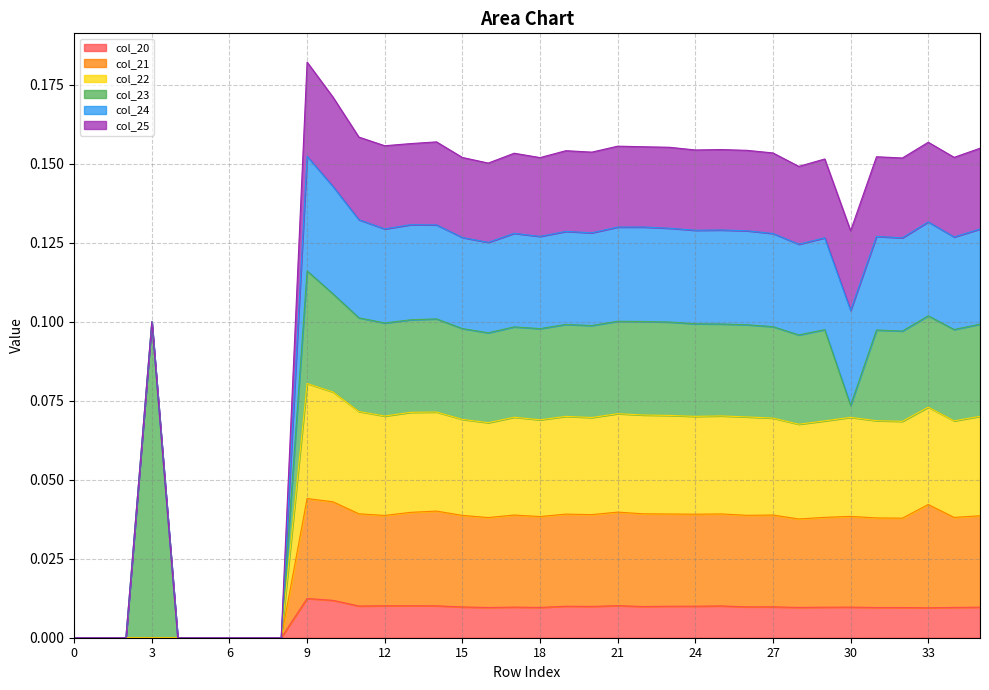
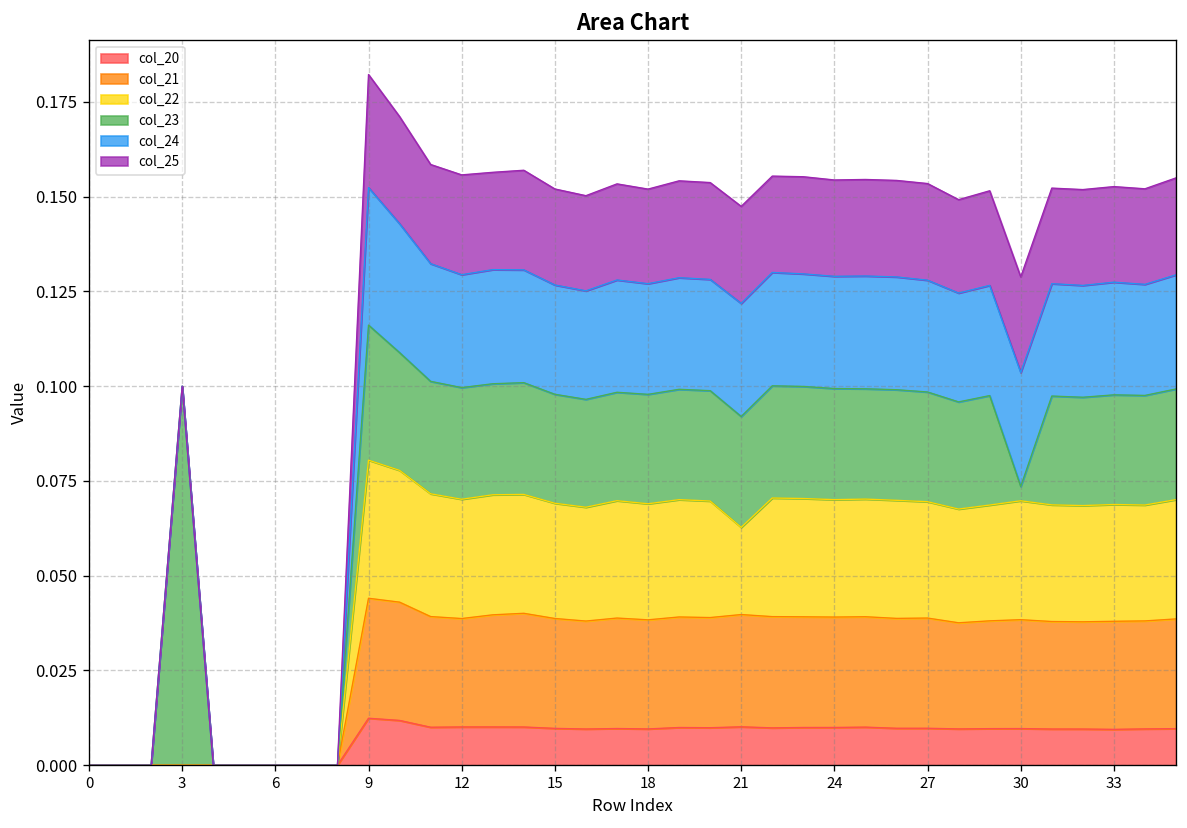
  {
    "col_20": {
      "9": 0.012,
      "12": 0.010,
      "15": 0.010,
      "18": 0.010,
      "21": 0.010,
      "24": 0.010,
      "27": 0.010,
      "30": 0.010,
      "33": 0.009
    },
    "col_21": {
      "9": 0.032,
      "12": 0.029,
      "15": 0.029,
      "18": 0.029,
      "21": 0.030,
      "24": 0.029,
      "27": 0.029,
      "30": 0.029,
-     "33": 0.033
+     "33": 0.029
    },
    "col_22": {
      "9": 0.036,
      "12": 0.031,
      "15": 0.030,
      "18": 0.031,
-     "21": 0.031,
+     "21": 0.023,
      "24": 0.031,
      "27": 0.031,
      "30": 0.031,
      "33": 0.031
    },
    "col_23": {
      "9": 0.036,
      "12": 0.029,
      "15": 0.029,
      "18": 0.029,
      "21": 0.029,
      "24": 0.029,
      "27": 0.029,
      "30": 0.004,
      "33": 0.029
    },
    "col_24": {
      "9": 0.036,
      "12": 0.030,
      "15": 0.029,
      "18": 0.029,
      "21": 0.030,
      "24": 0.030,
      "27": 0.029,
      "30": 0.030,
      "33": 0.030
    },
    "col_25": {
      "9": 0.030,
      "12": 0.026,
      "15": 0.025,
      "18": 0.025,
      "21": 0.026,
      "24": 0.025,
      "27": 0.025,
      "30": 0.025,
      "33": 0.025
    }
  }
